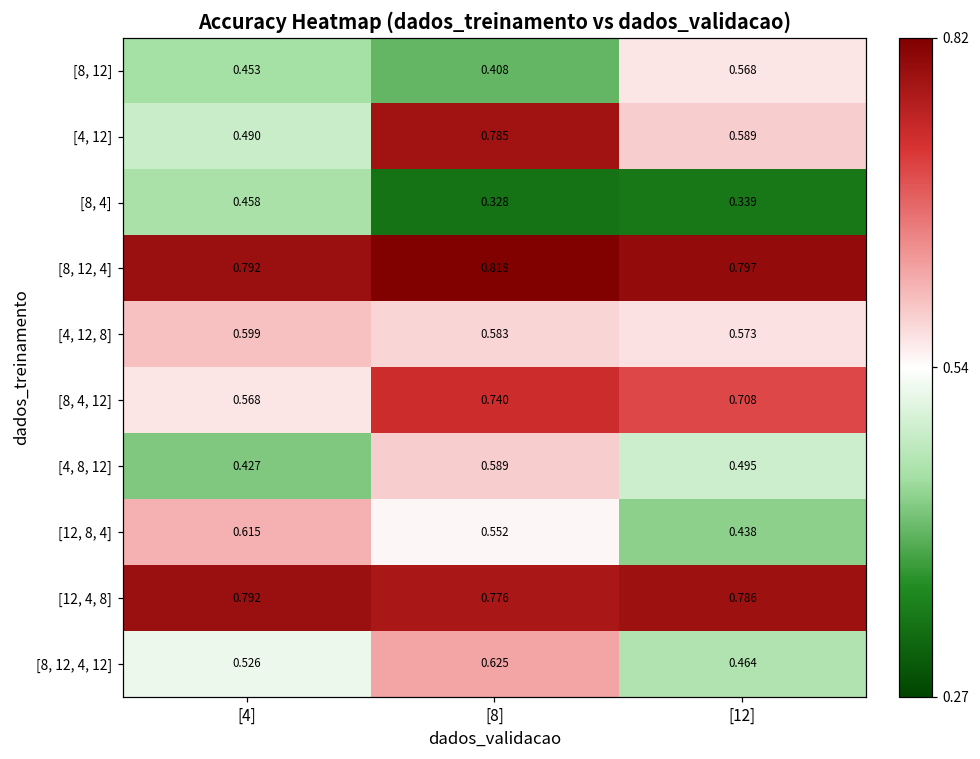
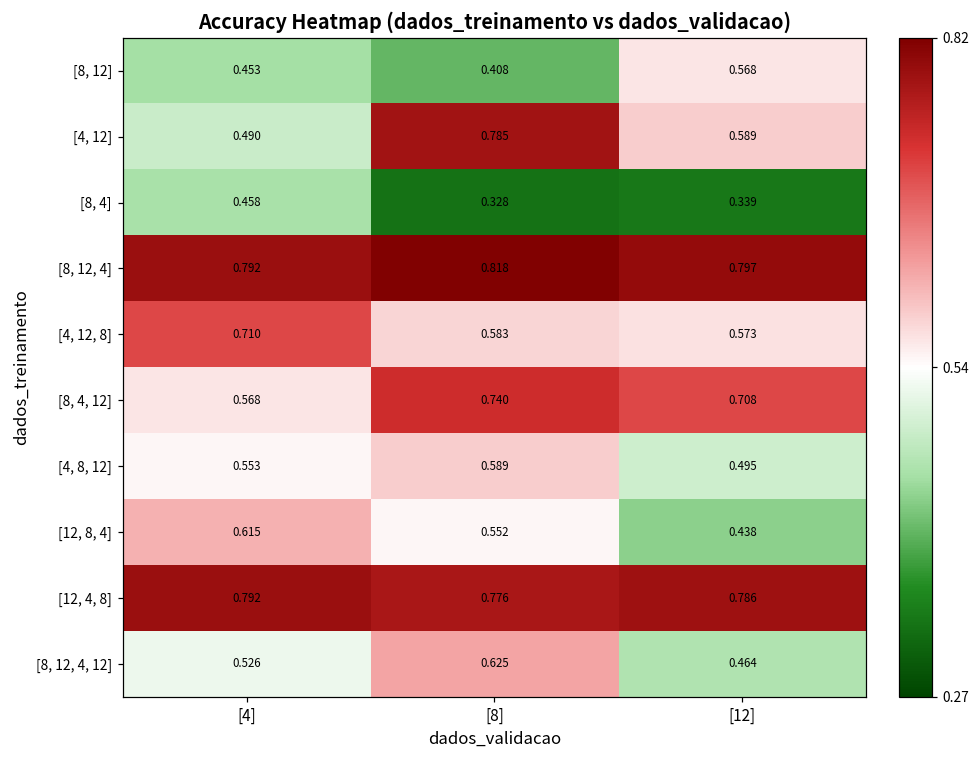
  {
    "[8, 12]": {
      "[4]": 0.453,
      "[8]": 0.408,
      "[12]": 0.568
    },
    "[4, 12]": {
      "[4]": 0.490,
      "[8]": 0.785,
      "[12]": 0.589
    },
    "[8, 4]": {
      "[4]": 0.458,
      "[8]": 0.328,
      "[12]": 0.339
    },
    "[8, 12, 4]": {
      "[4]": 0.792,
      "[8]": 0.818,
      "[12]": 0.797
    },
    "[4, 12, 8]": {
-     "[4]": 0.599,
+     "[4]": 0.710,
      "[8]": 0.583,
      "[12]": 0.573
    },
    "[8, 4, 12]": {
      "[4]": 0.568,
      "[8]": 0.740,
      "[12]": 0.708
    },
    "[4, 8, 12]": {
-     "[4]": 0.427,
+     "[4]": 0.553,
      "[8]": 0.589,
      "[12]": 0.495
    },
    "[12, 8, 4]": {
      "[4]": 0.615,
      "[8]": 0.552,
      "[12]": 0.438
    },
    "[12, 4, 8]": {
      "[4]": 0.792,
      "[8]": 0.776,
      "[12]": 0.786
    },
    "[8, 12, 4, 12]": {
      "[4]": 0.526,
      "[8]": 0.625,
      "[12]": 0.464
    }
  }
